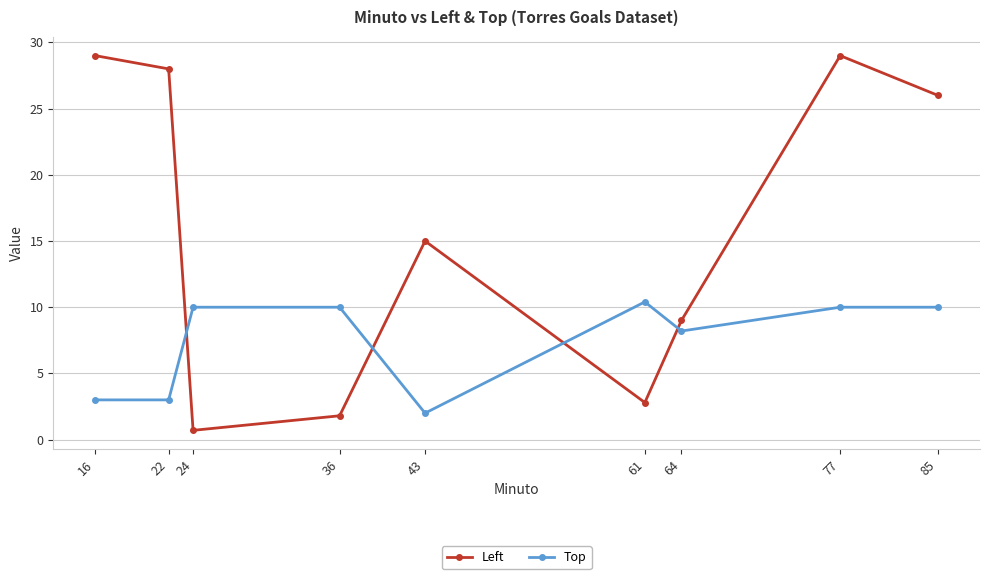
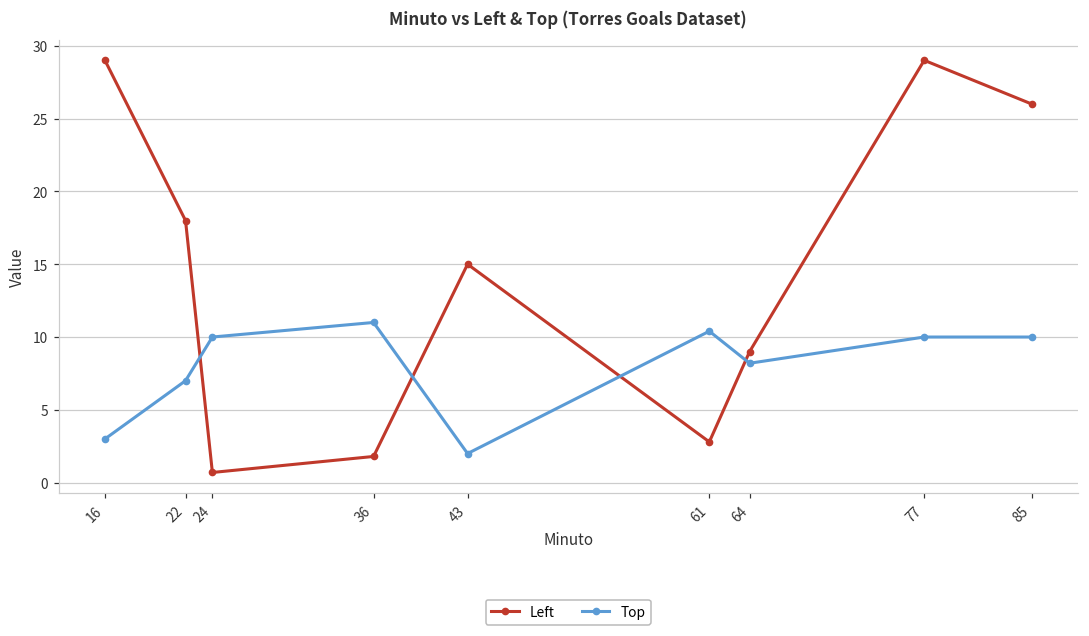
  {
    "Left": {
      "16": 29,
-     "22": 28,
+     "22": 18,
      "24": 0.7,
      "36": 1.8,
      "43": 15,
      "61": 2.8,
      "64": 9,
      "77": 29,
      "85": 26
    },
    "Top": {
      "16": 3,
-     "22": 3,
+     "22": 7,
      "24": 10,
-     "36": 10,
+     "36": 11,
      "43": 2,
      "61": 10.4,
      "64": 8.2,
      "77": 10,
      "85": 10
    }
  }
